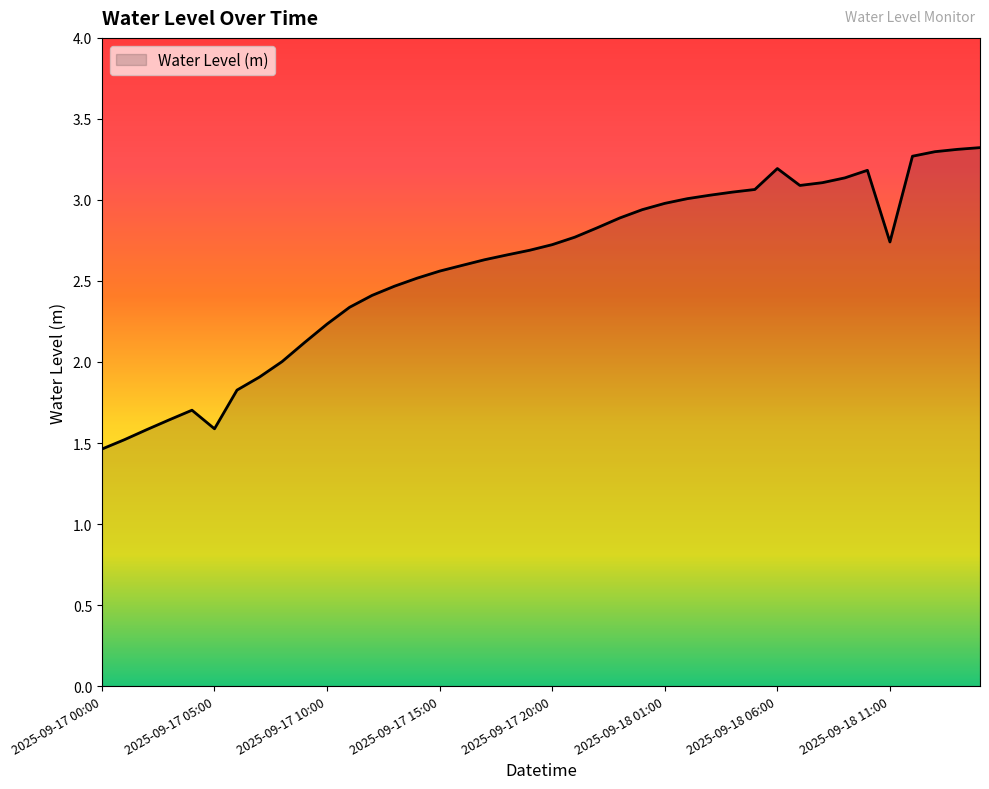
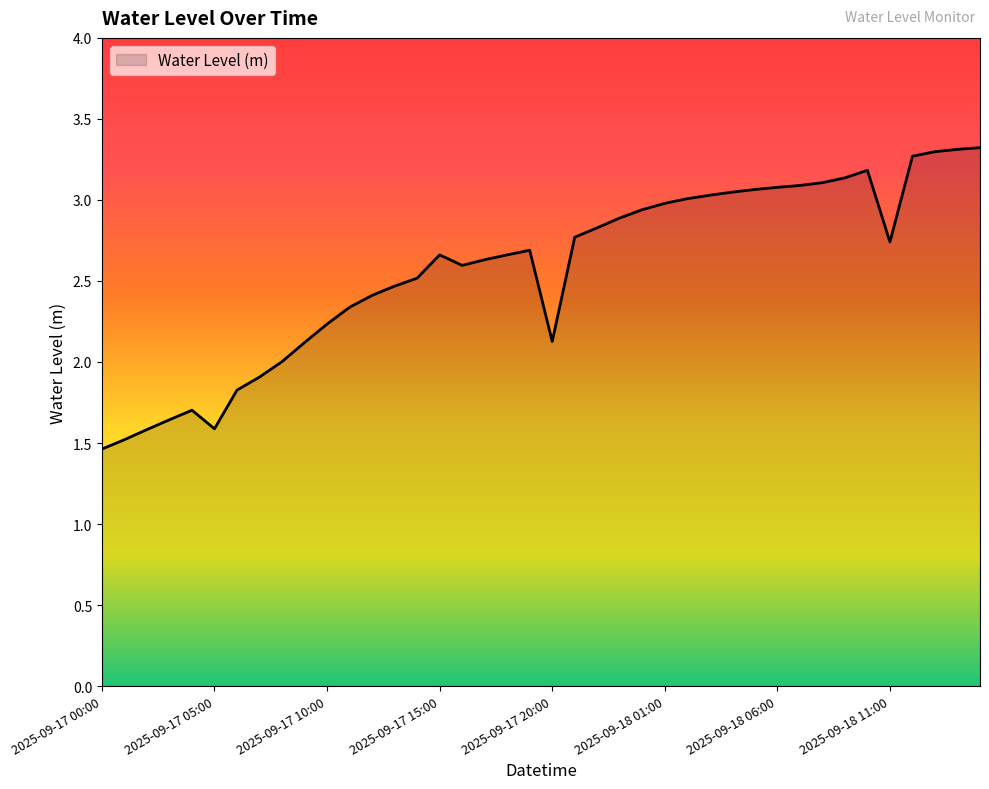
  {
    "2025-09-17 00:00": 1.46,
    "2025-09-17 05:00": 1.59,
    "2025-09-17 10:00": 2.23,
-   "2025-09-17 15:00": 2.56,
-   "2025-09-17 20:00": 2.72,
+   "2025-09-17 15:00": 2.66,
+   "2025-09-17 20:00": 2.13,
    "2025-09-18 01:00": 2.98,
-   "2025-09-18 06:00": 3.19,
+   "2025-09-18 06:00": 3.08,
    "2025-09-18 11:00": 2.74
  }
